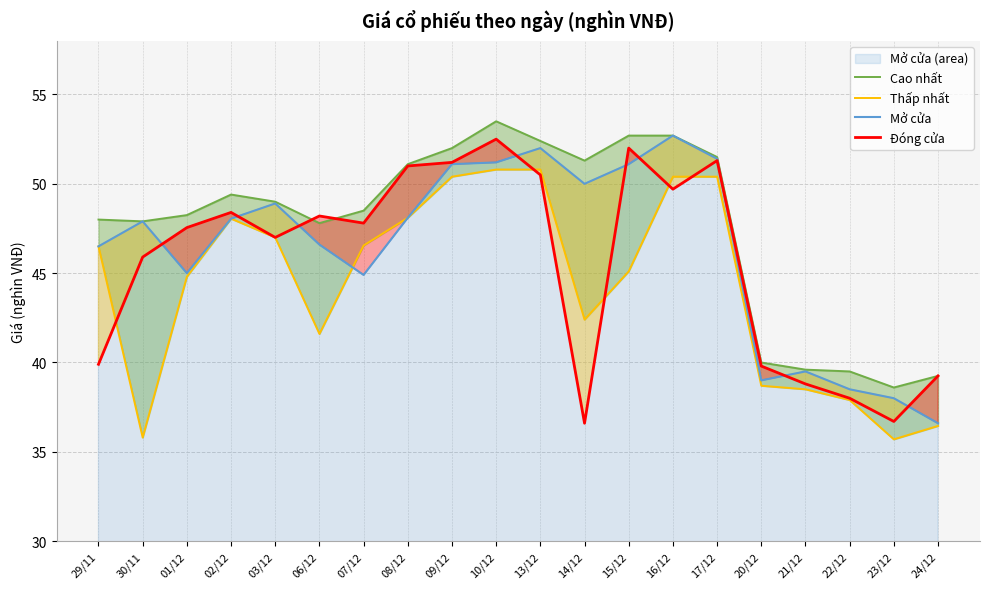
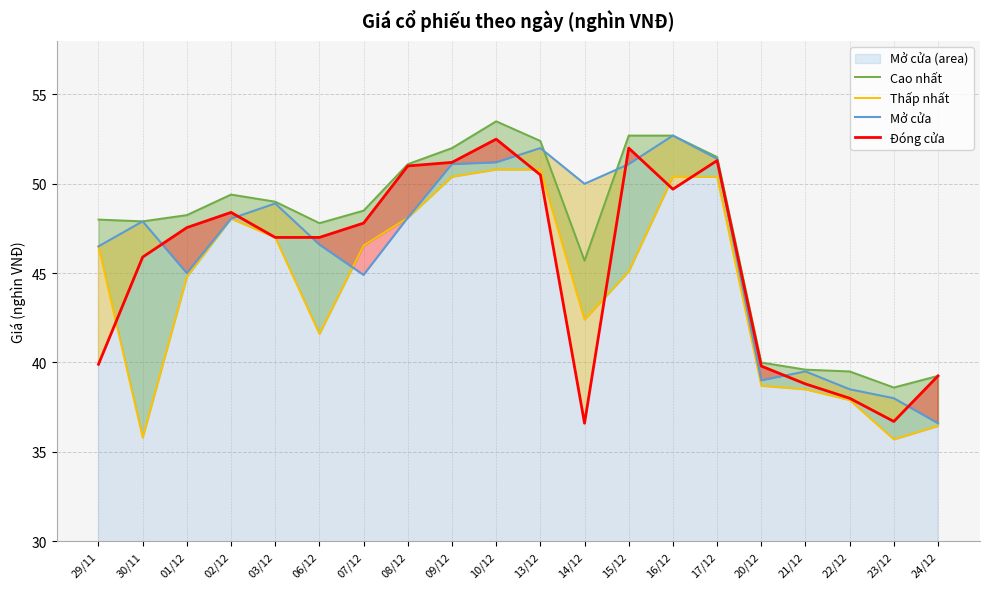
  {
    "Cao nhất": {
      "29/11": 48.0,
      "01/12": 48.3,
      "02/12": 49.4,
      "06/12": 47.8,
      "07/12": 48.5,
      "09/12": 52.0,
      "10/12": 53.5,
      "13/12": 52.4,
-     "14/12": 51.3,
+     "14/12": 45.7,
      "15/12": 52.7,
      "20/12": 40.0,
      "22/12": 39.5,
      "23/12": 38.6
    },
    "Thấp nhất": {
      "30/11": 35.8,
      "01/12": 44.8,
      "06/12": 41.6,
      "07/12": 46.6,
      "09/12": 50.4,
      "10/12": 50.8,
      "13/12": 50.8,
      "14/12": 42.4,
      "15/12": 45.1,
      "16/12": 50.4,
      "17/12": 50.4,
      "20/12": 38.7,
      "21/12": 38.5,
      "23/12": 35.7,
      "24/12": 36.5
    },
    "Mở cửa (area)": {
      "01/12": 45.0,
      "06/12": 46.6,
      "07/12": 44.9,
      "10/12": 51.2,
      "13/12": 52.0,
      "14/12": 50.0,
      "15/12": 51.1,
      "20/12": 39.0,
      "22/12": 38.5,
      "23/12": 38.0,
      "24/12": 36.6
    },
    "Đóng cửa": {
      "29/11": 39.9,
      "30/11": 45.9,
      "01/12": 47.6,
      "02/12": 48.4,
-     "06/12": 48.2,
+     "06/12": 47.0,
      "07/12": 47.8,
      "10/12": 52.5,
      "13/12": 50.5,
      "14/12": 36.6,
      "15/12": 52.0,
      "16/12": 49.7,
      "20/12": 39.8,
      "21/12": 38.8,
      "23/12": 36.7
    }
  }
